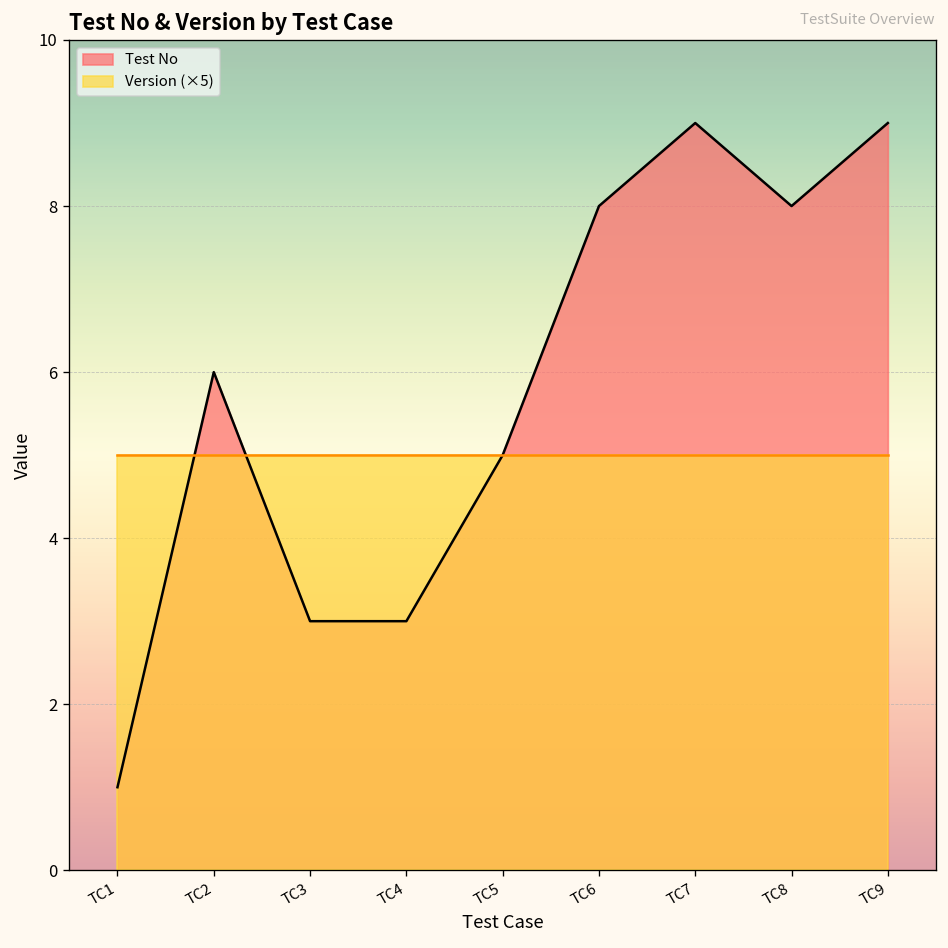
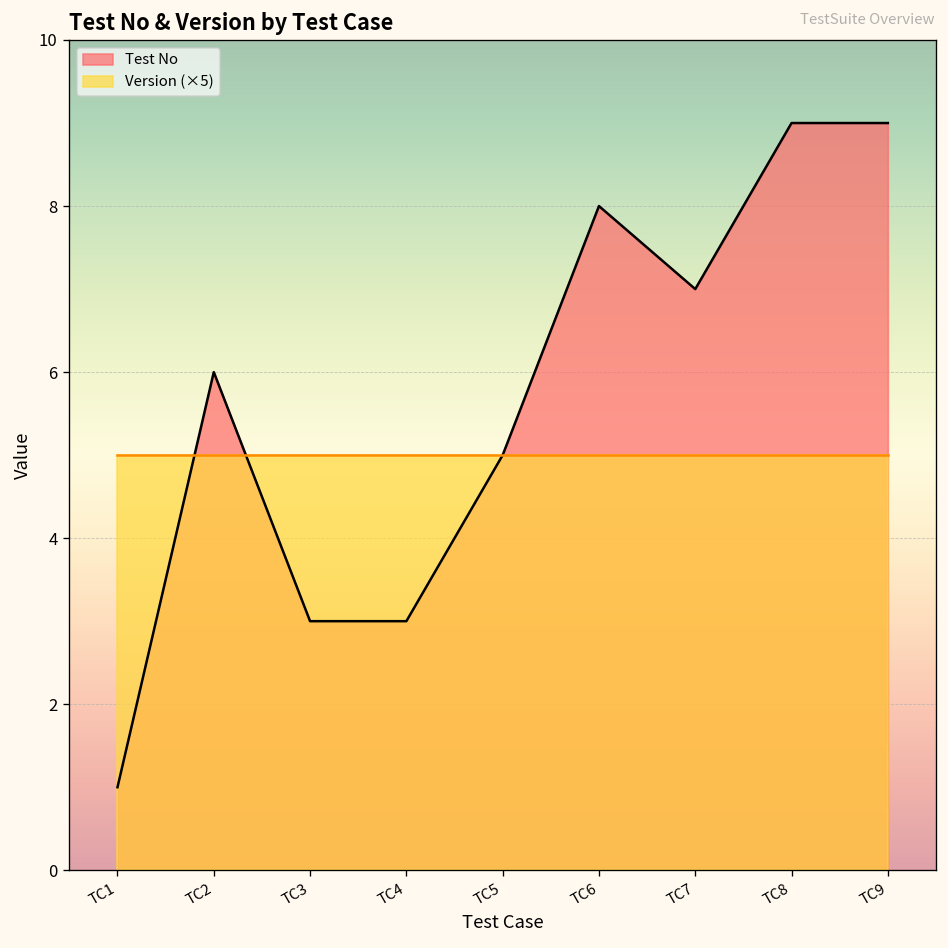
  {
    "Test No": {
      "TC1": 1,
      "TC2": 6,
      "TC3": 3,
      "TC4": 3,
      "TC6": 8,
-     "TC7": 9,
-     "TC8": 8,
+     "TC7": 7,
+     "TC8": 9,
      "TC9": 9
    },
    "Version (×5)": {
      "TC1": 5,
      "TC2": 5,
      "TC3": 5,
      "TC4": 5,
      "TC6": 5,
      "TC7": 5,
      "TC8": 5,
      "TC9": 5
    }
  }
